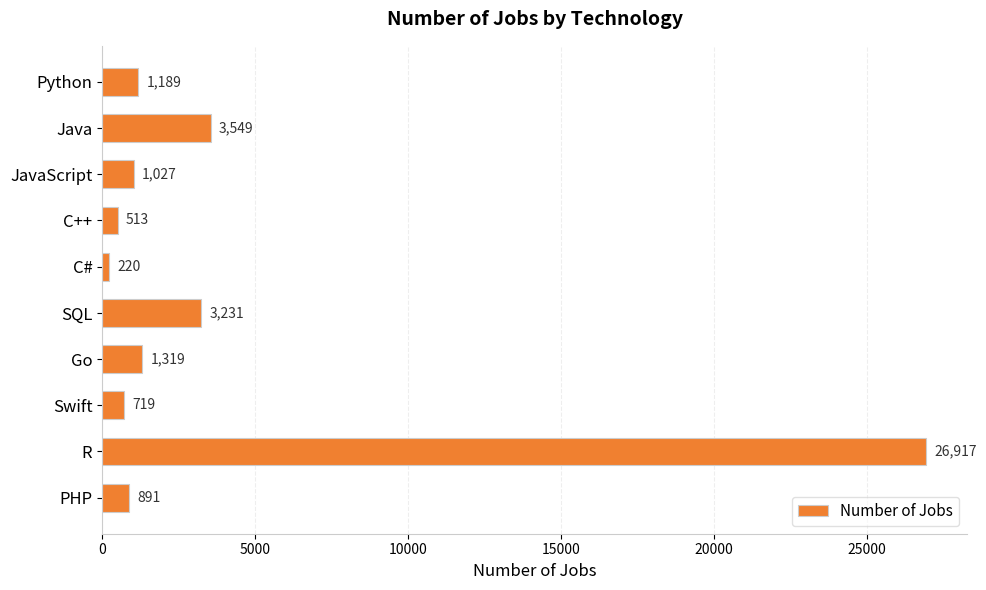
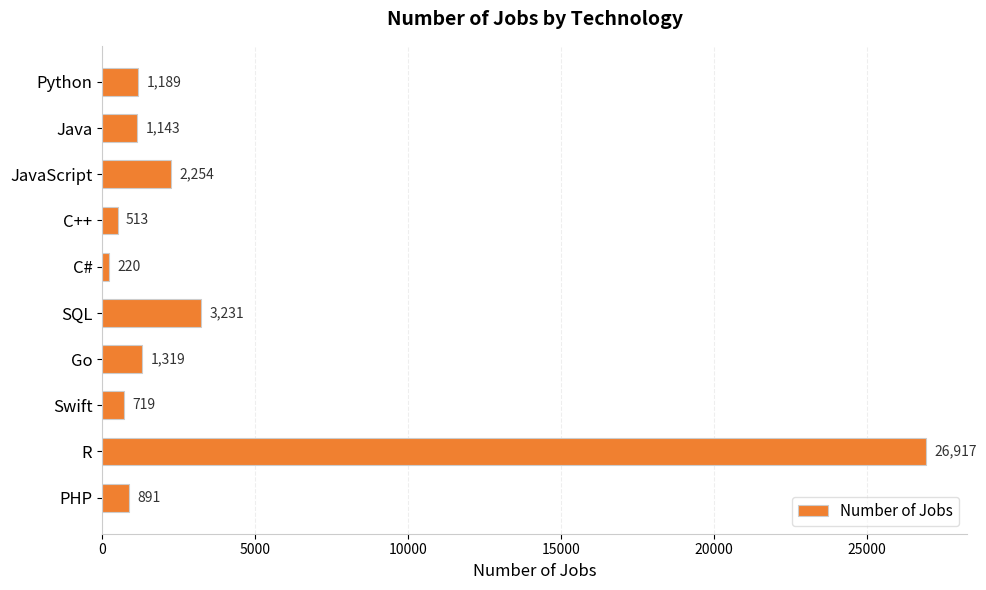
  {
    "Python": "1,189",
-   "Java": "3,549",
-   "JavaScript": "1,027",
+   "Java": "1,143",
+   "JavaScript": "2,254",
    "C++": "513",
    "C#": "220",
    "SQL": "3,231",
    "Go": "1,319",
    "Swift": "719",
    "R": "26,917",
    "PHP": "891"
  }
